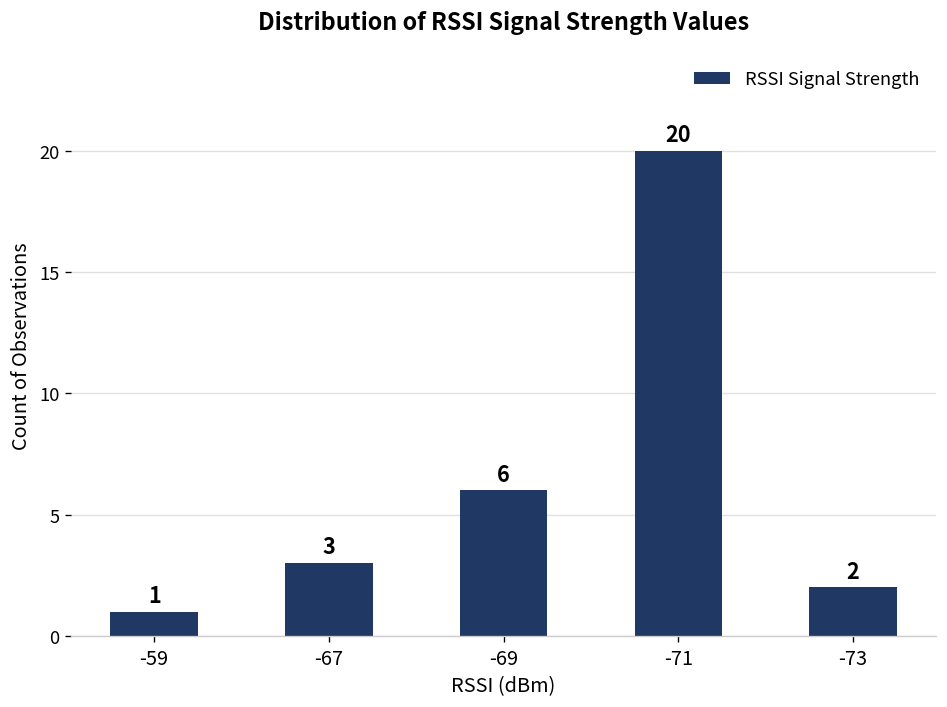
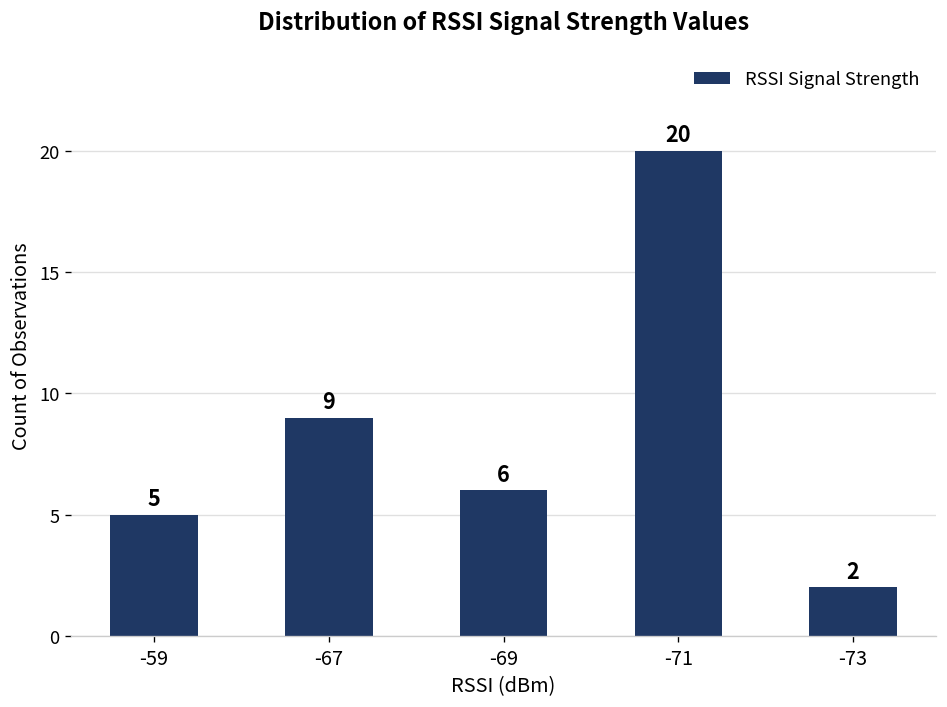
  {
-   "-59": 1,
-   "-67": 3,
+   "-59": 5,
+   "-67": 9,
    "-69": 6,
    "-71": 20,
    "-73": 2
  }
